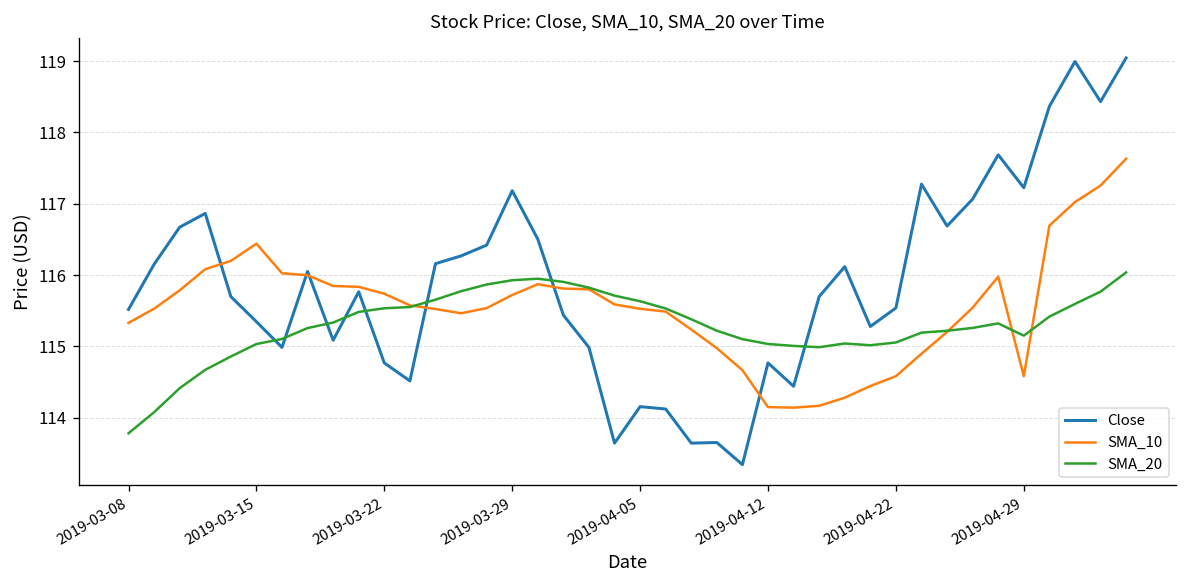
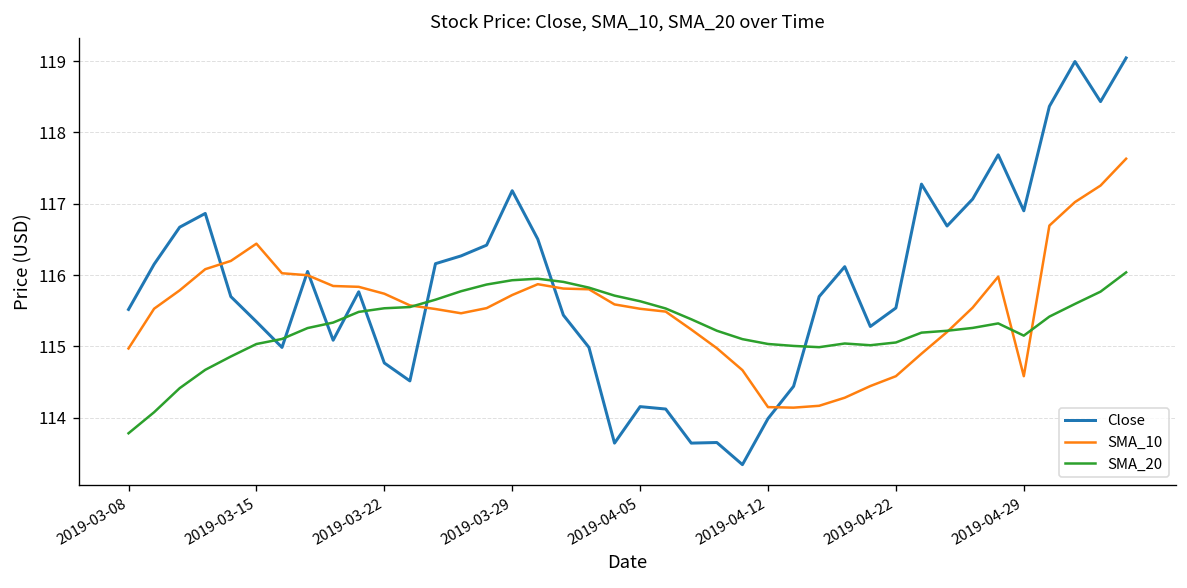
  {
    "Close": {
      "2019-03-08": 115.5,
      "2019-03-15": 115.3,
      "2019-03-22": 114.8,
      "2019-03-29": 117.2,
      "2019-04-05": 114.2,
-     "2019-04-12": 114.8,
+     "2019-04-12": 114.0,
      "2019-04-22": 115.5,
-     "2019-04-29": 117.2
+     "2019-04-29": 116.9
    },
    "SMA_10": {
-     "2019-03-08": 115.3,
+     "2019-03-08": 115.0,
      "2019-03-15": 116.4,
      "2019-03-22": 115.7,
      "2019-03-29": 115.7,
      "2019-04-05": 115.5,
      "2019-04-12": 114.1,
      "2019-04-22": 114.6,
      "2019-04-29": 114.6
    },
    "SMA_20": {
      "2019-03-08": 113.8,
      "2019-03-15": 115.0,
      "2019-03-22": 115.5,
      "2019-03-29": 115.9,
      "2019-04-05": 115.6,
      "2019-04-12": 115.0,
      "2019-04-22": 115.1,
      "2019-04-29": 115.2
    }
  }
